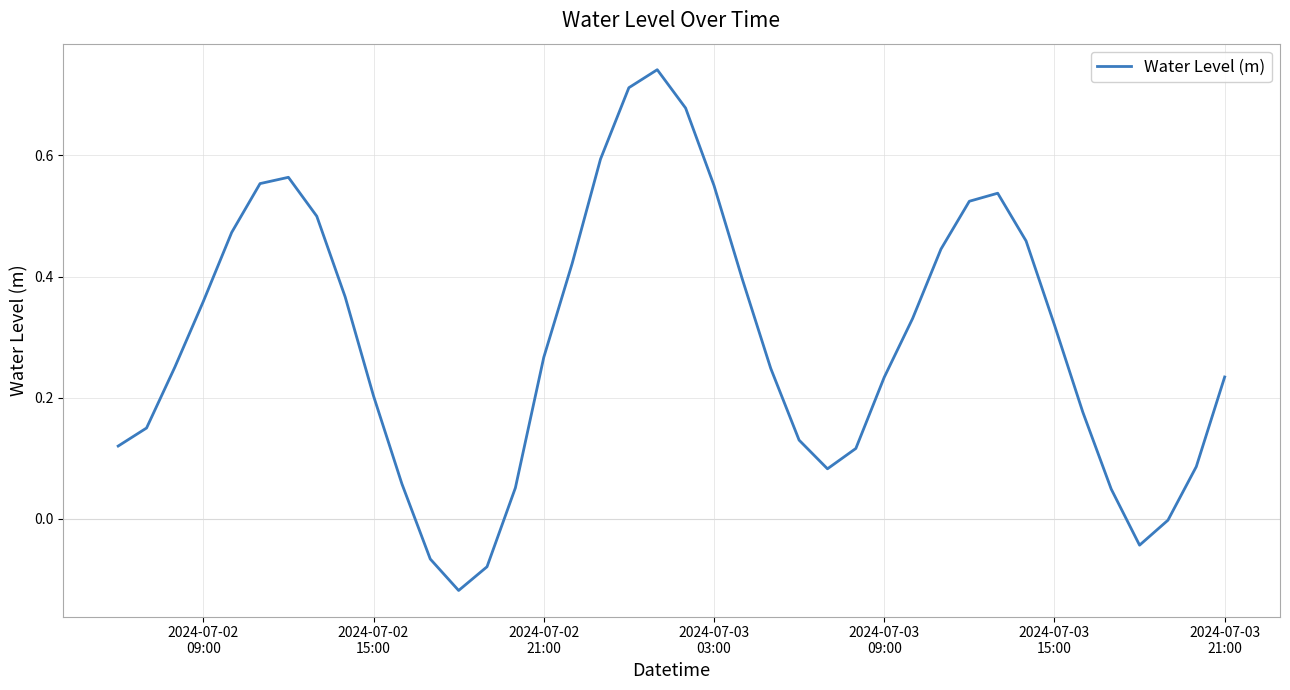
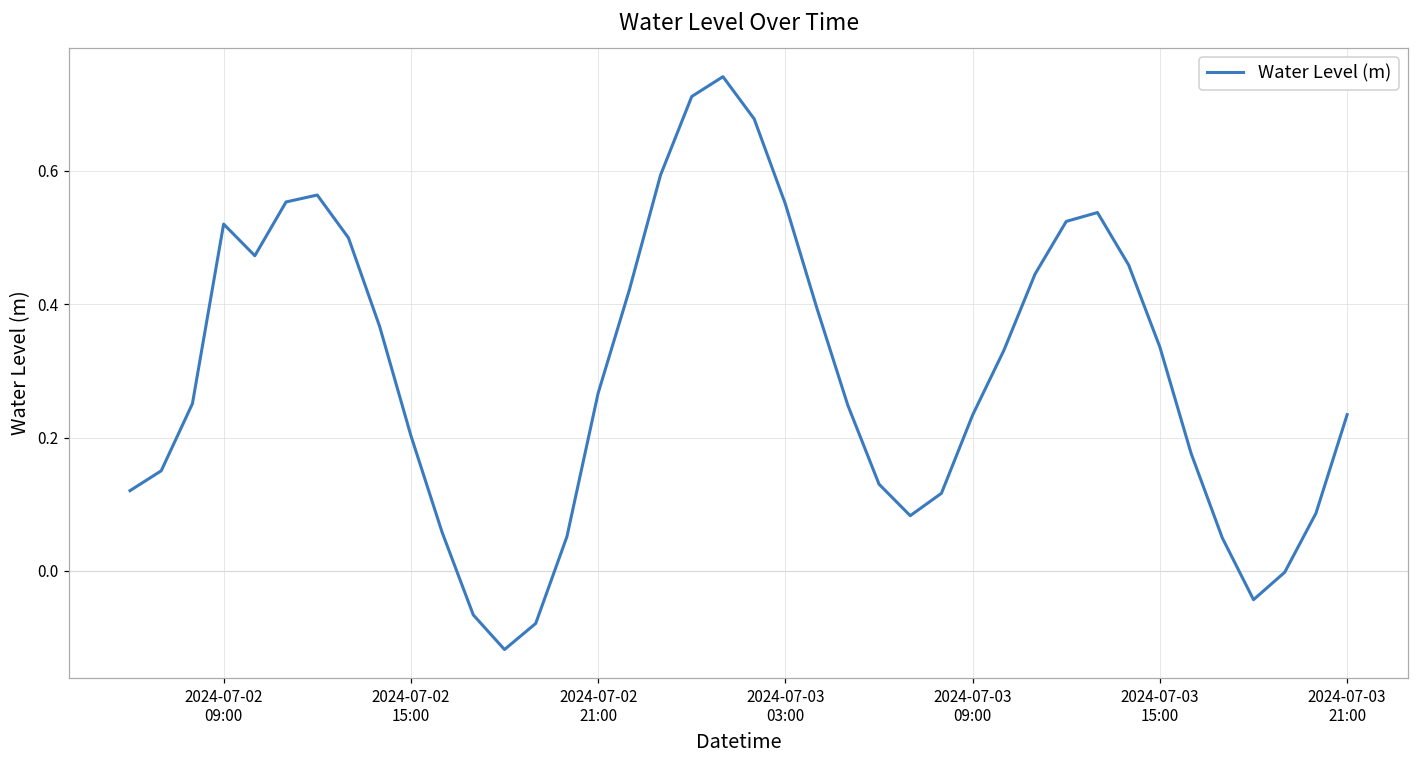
  {
-   "2024-07-02 09:00": 0.36,
+   "2024-07-02 09:00": 0.52,
    "2024-07-02 15:00": 0.20,
    "2024-07-02 21:00": 0.27,
    "2024-07-03 03:00": 0.55,
    "2024-07-03 09:00": 0.23,
-   "2024-07-03 15:00": 0.32,
+   "2024-07-03 15:00": 0.34,
    "2024-07-03 21:00": 0.23
  }
